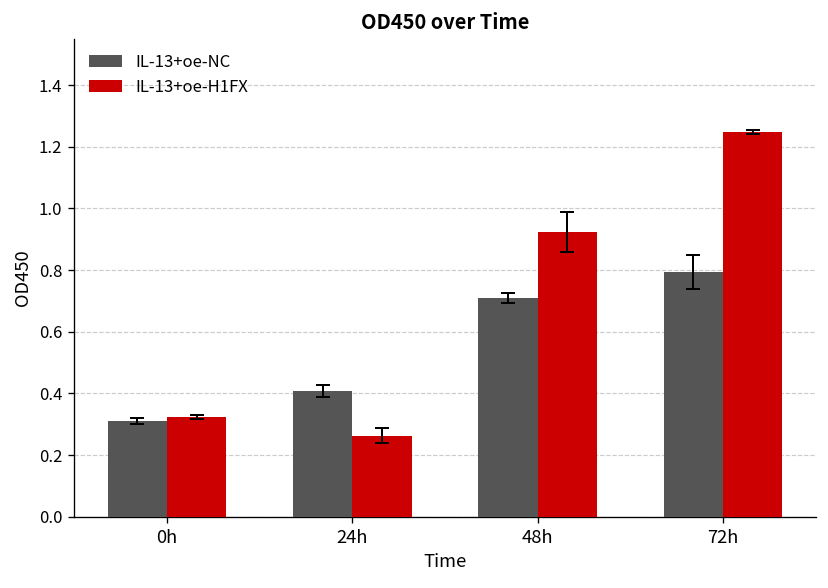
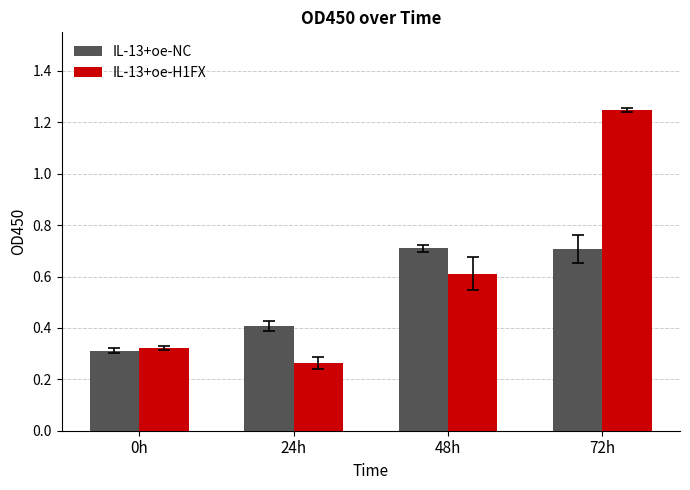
  {
    "IL-13+oe-NC": {
      "0h": 0.31,
      "24h": 0.41,
      "48h": 0.71,
-     "72h": 0.79
+     "72h": 0.71
    },
    "IL-13+oe-H1FX": {
      "0h": 0.32,
      "24h": 0.26,
-     "48h": 0.92,
+     "48h": 0.61,
      "72h": 1.25
    }
  }
